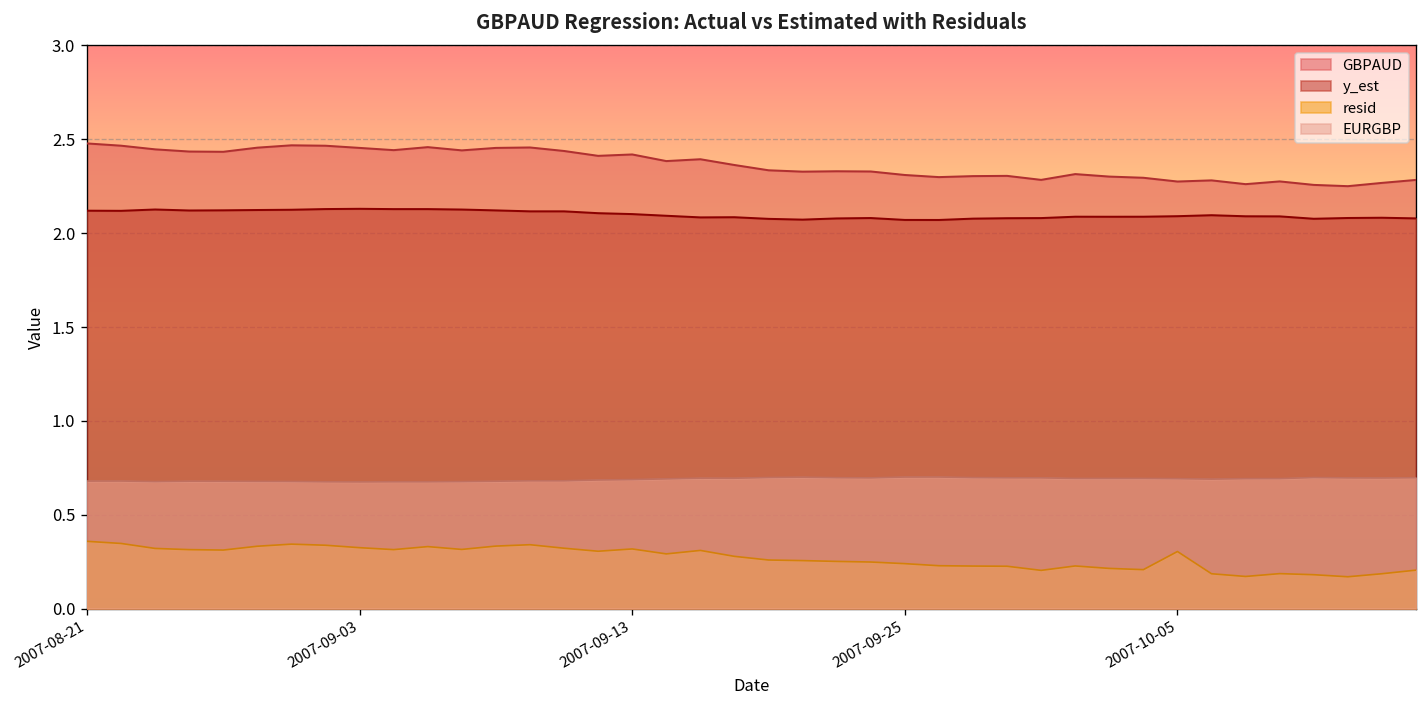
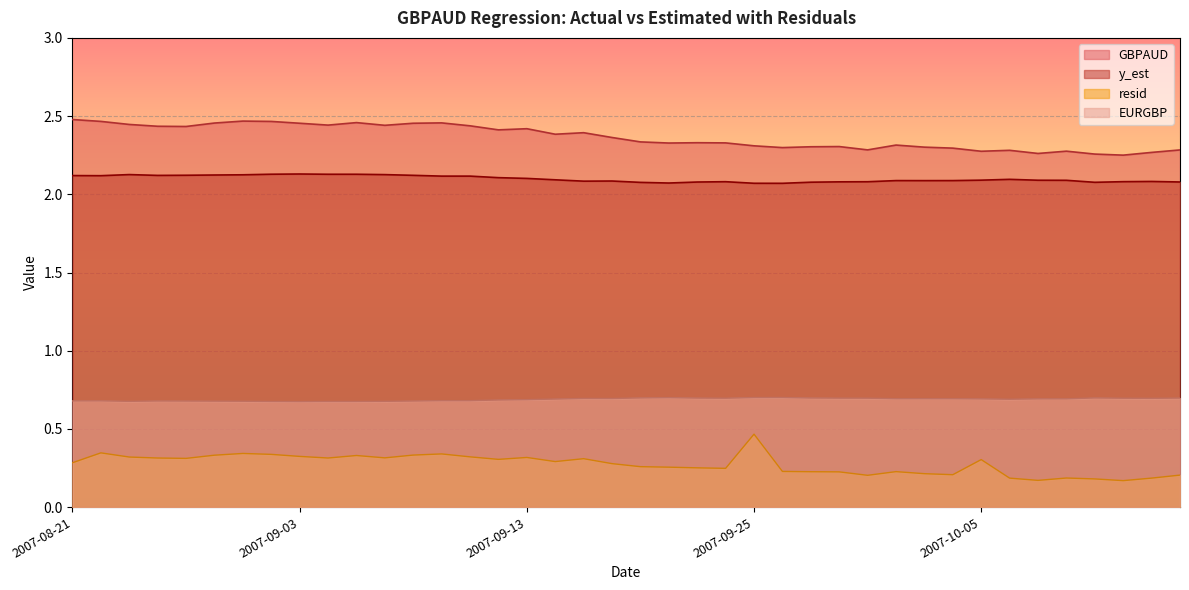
  {
    "resid": {
-     "2007-08-21": 0.36,
+     "2007-08-21": 0.28,
      "2007-09-03": 0.32,
      "2007-09-13": 0.32,
-     "2007-09-25": 0.24,
+     "2007-09-25": 0.47,
      "2007-10-05": 0.30
    },
    "EURGBP": {
      "2007-08-21": 0.68,
      "2007-09-03": 0.67,
      "2007-09-13": 0.69,
      "2007-09-25": 0.70,
      "2007-10-05": 0.69
    }
  }
